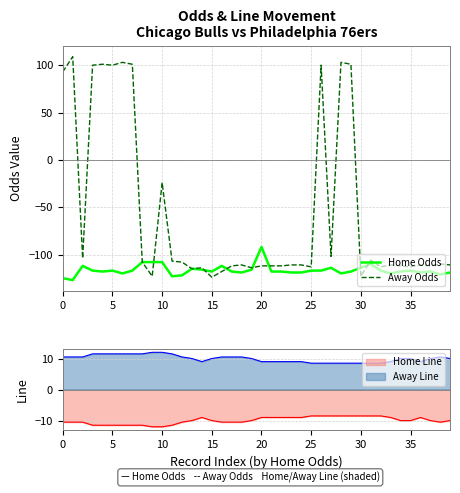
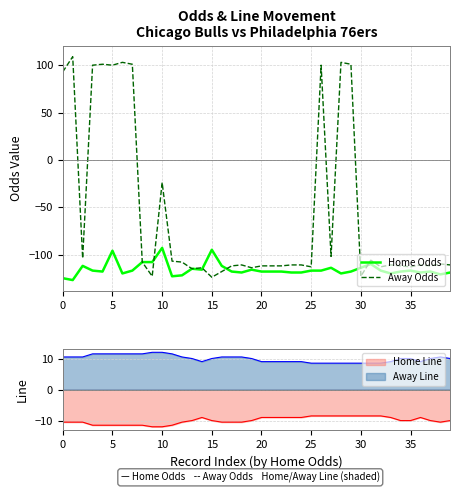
  {
    "Odds & Line Movement Chicago Bulls vs Philadelphia 76ers": {
      "Home Odds": {
        "0": -130,
-       "5": -120,
-       "10": -110,
-       "15": -120,
-       "20": -90,
+       "5": -100,
+       "10": -90,
+       "15": -100,
+       "20": -120,
        "25": -120
      },
      "Away Odds": {
        "0": 90,
        "5": 100,
        "10": -20,
        "15": -120,
        "20": -110,
        "25": -110
      }
    }
  }
